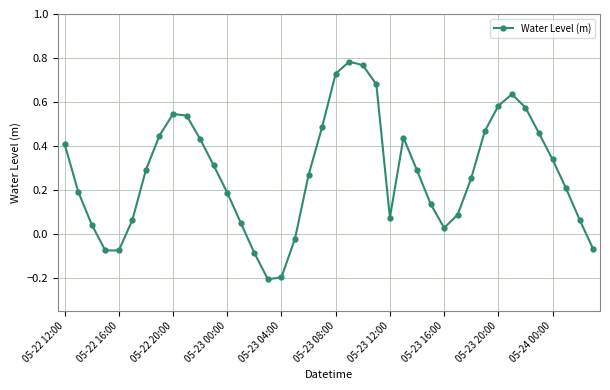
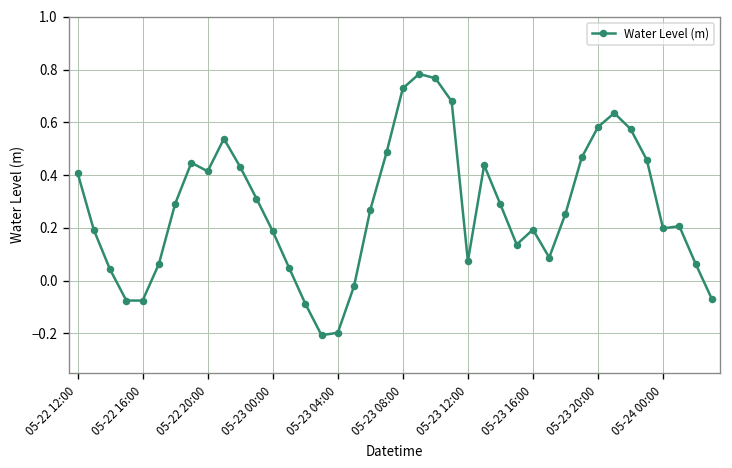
  {
    "05-22 12:00": 0.41,
    "05-22 16:00": -0.08,
-   "05-22 20:00": 0.55,
+   "05-22 20:00": 0.41,
    "05-23 00:00": 0.19,
    "05-23 04:00": -0.20,
    "05-23 08:00": 0.73,
    "05-23 12:00": 0.07,
-   "05-23 16:00": 0.03,
+   "05-23 16:00": 0.19,
    "05-23 20:00": 0.58,
-   "05-24 00:00": 0.34
+   "05-24 00:00": 0.20
  }
